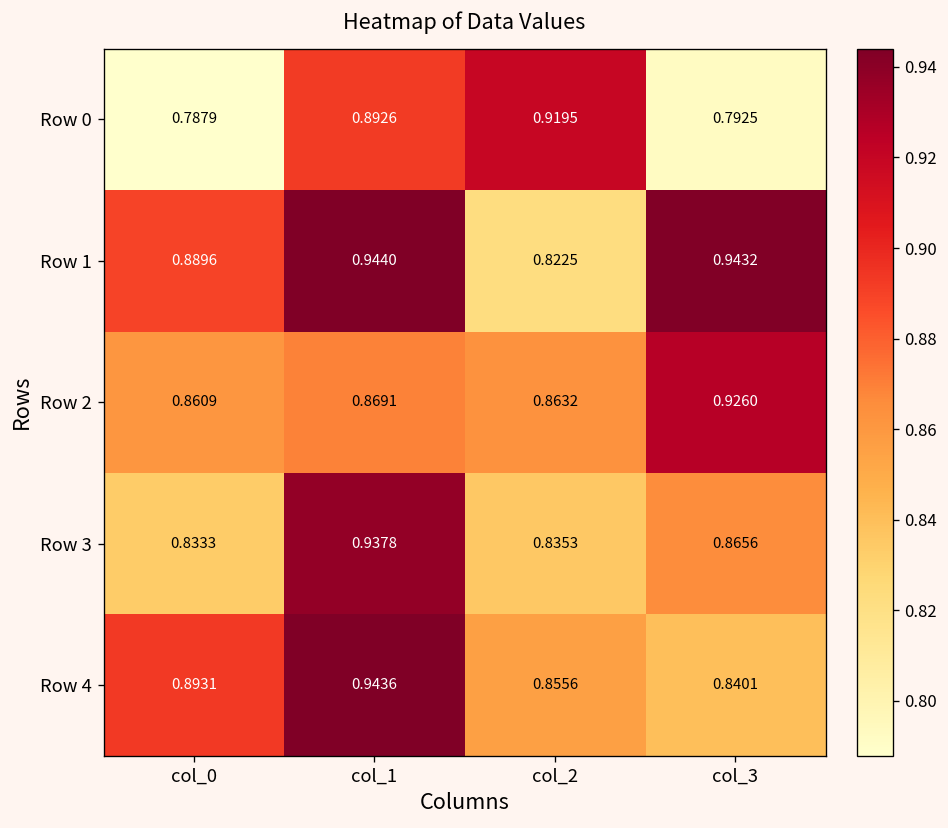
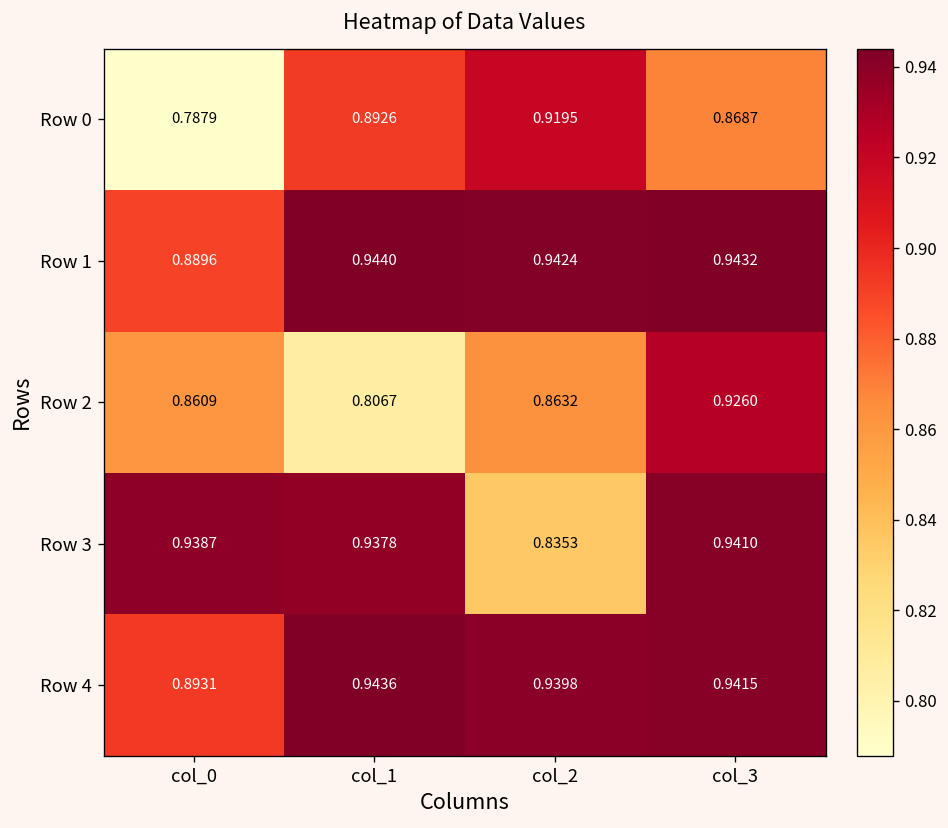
  {
    "Row 0": {
      "col_0": 0.7879,
      "col_1": 0.8926,
      "col_2": 0.9195,
-     "col_3": 0.7925
+     "col_3": 0.8687
    },
    "Row 1": {
      "col_0": 0.8896,
      "col_1": 0.9440,
-     "col_2": 0.8225,
+     "col_2": 0.9424,
      "col_3": 0.9432
    },
    "Row 2": {
      "col_0": 0.8609,
-     "col_1": 0.8691,
+     "col_1": 0.8067,
      "col_2": 0.8632,
      "col_3": 0.9260
    },
    "Row 3": {
-     "col_0": 0.8333,
+     "col_0": 0.9387,
      "col_1": 0.9378,
      "col_2": 0.8353,
-     "col_3": 0.8656
+     "col_3": 0.9410
    },
    "Row 4": {
      "col_0": 0.8931,
      "col_1": 0.9436,
-     "col_2": 0.8556,
-     "col_3": 0.8401
+     "col_2": 0.9398,
+     "col_3": 0.9415
    }
  }
